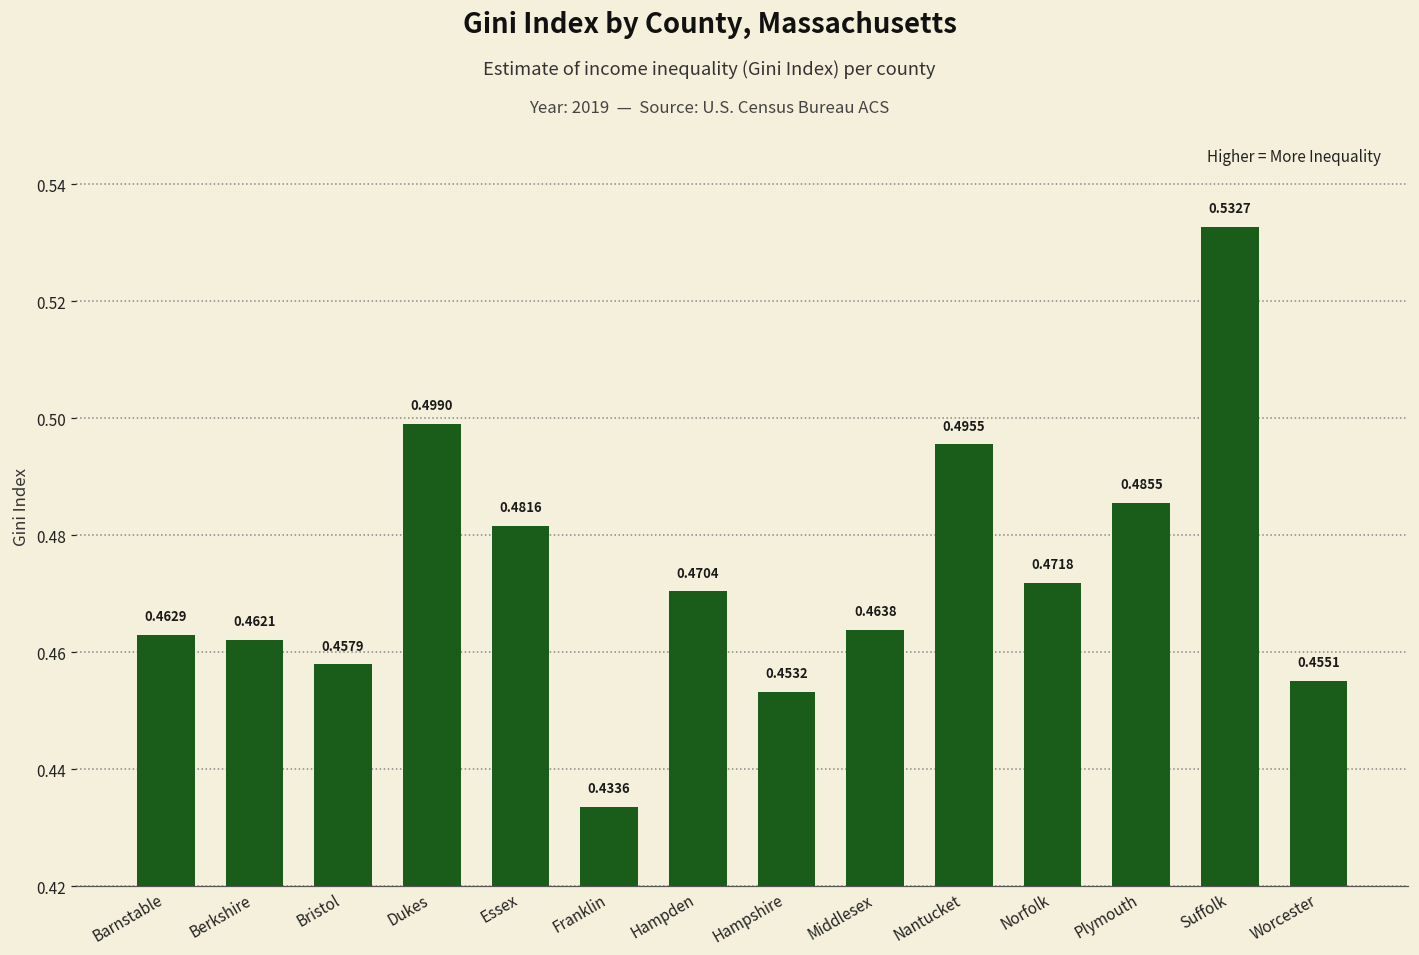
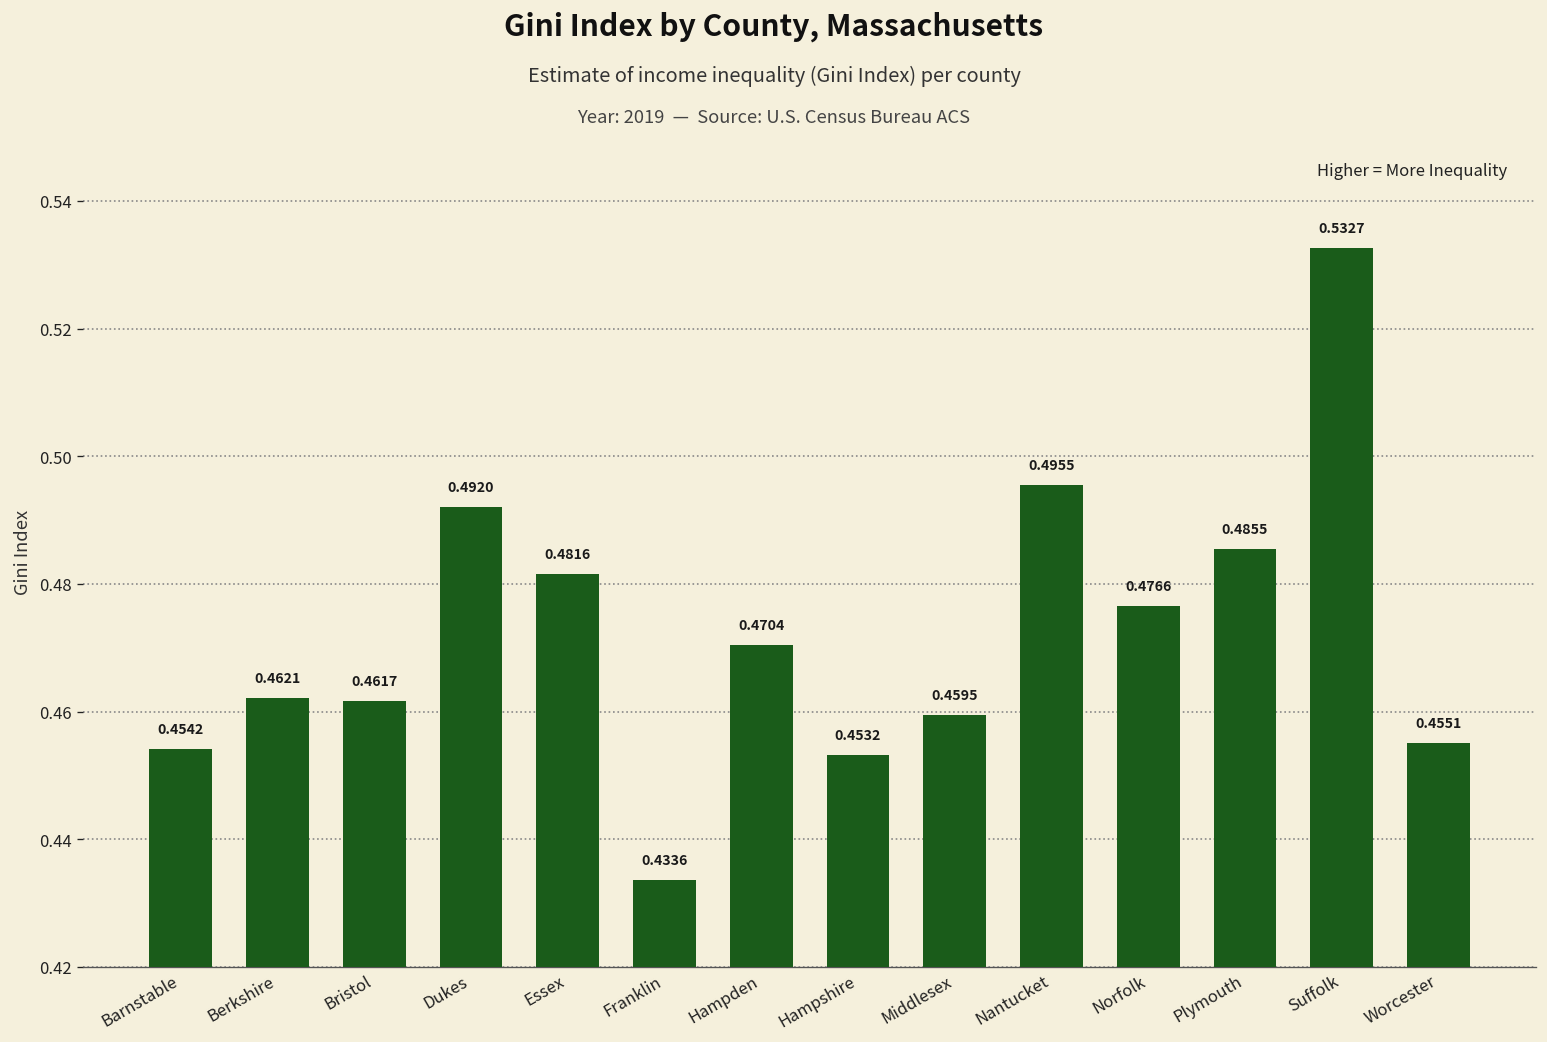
  {
-   "Barnstable": 0.4629,
+   "Barnstable": 0.4542,
    "Berkshire": 0.4621,
-   "Bristol": 0.4579,
-   "Dukes": 0.4990,
+   "Bristol": 0.4617,
+   "Dukes": 0.4920,
    "Essex": 0.4816,
    "Franklin": 0.4336,
    "Hampden": 0.4704,
    "Hampshire": 0.4532,
-   "Middlesex": 0.4638,
+   "Middlesex": 0.4595,
    "Nantucket": 0.4955,
-   "Norfolk": 0.4718,
+   "Norfolk": 0.4766,
    "Plymouth": 0.4855,
    "Suffolk": 0.5327,
    "Worcester": 0.4551
  }
